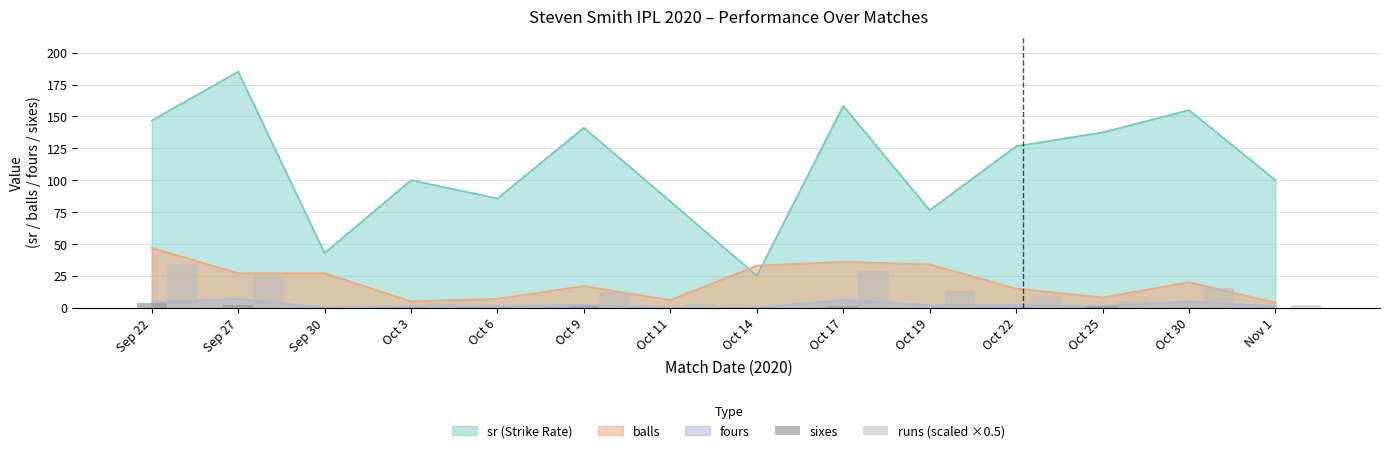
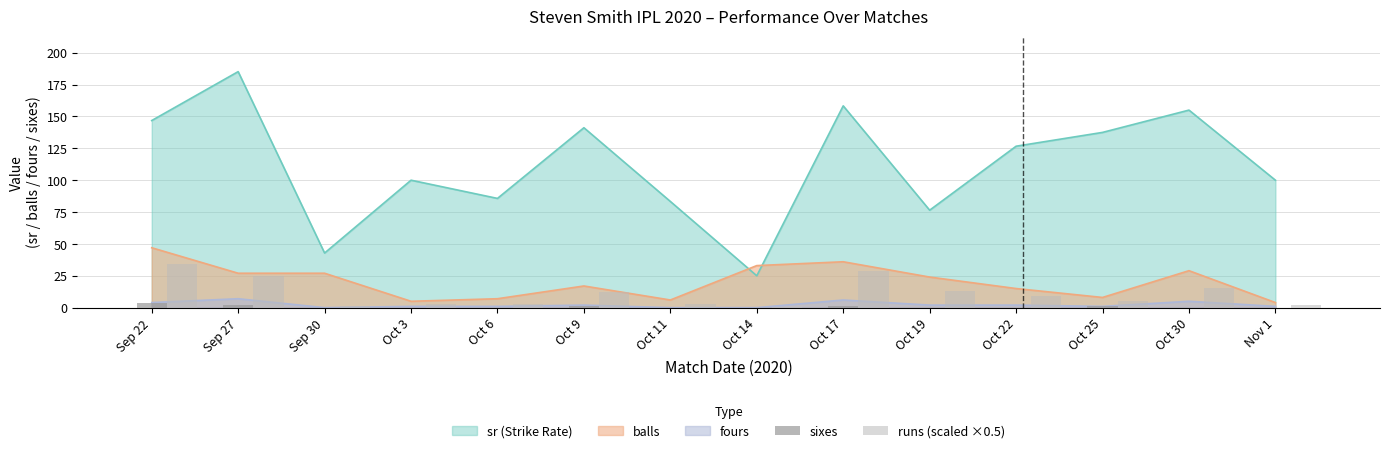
  {
    "balls": {
      "Sep 22": 47,
      "Sep 27": 27,
      "Sep 30": 27,
      "Oct 3": 5,
      "Oct 6": 7,
      "Oct 9": 17,
      "Oct 11": 6,
      "Oct 14": 33,
      "Oct 17": 36,
-     "Oct 19": 34,
+     "Oct 19": 24,
      "Oct 22": 15,
      "Oct 25": 8,
-     "Oct 30": 20,
+     "Oct 30": 29,
      "Nov 1": 4
    }
  }
